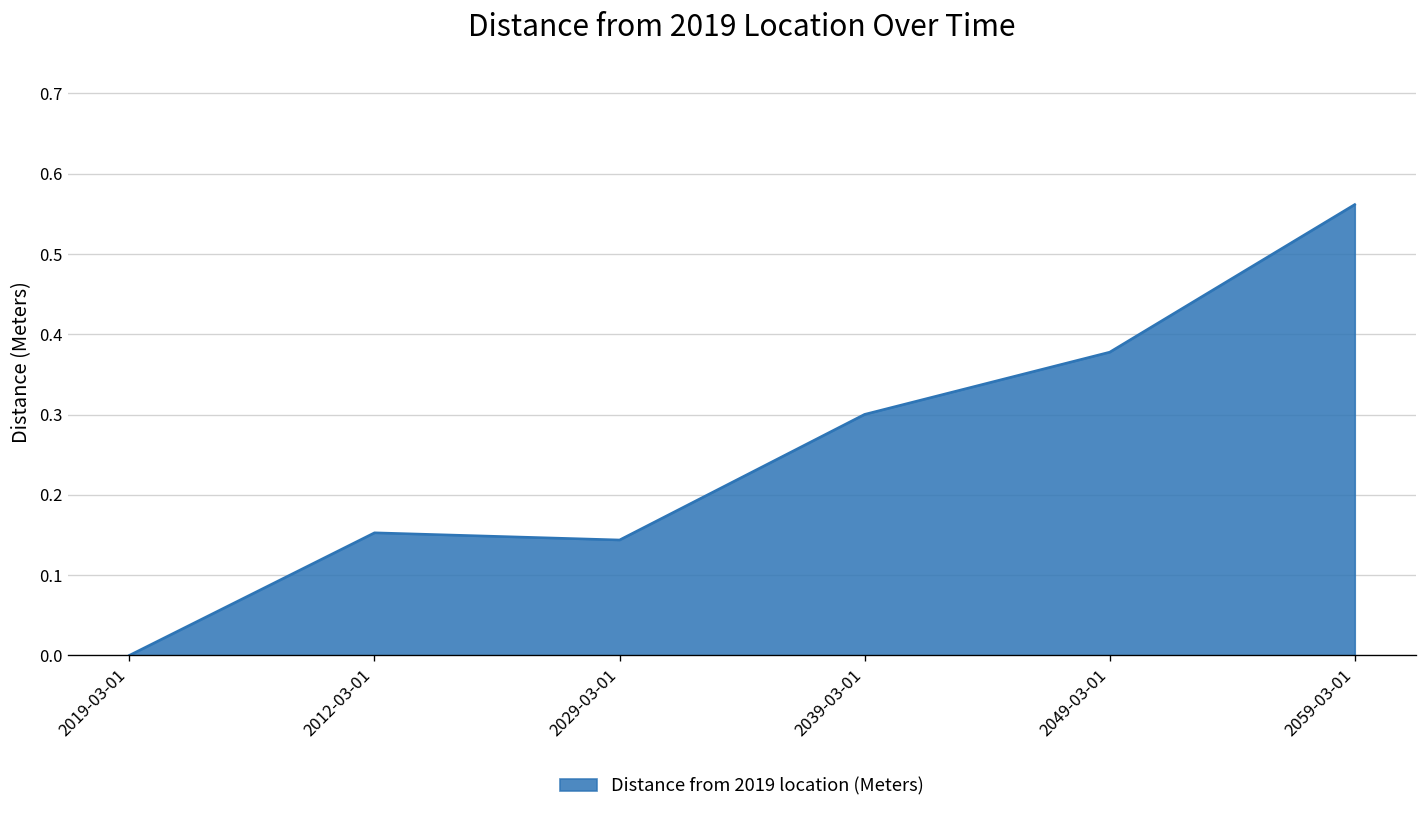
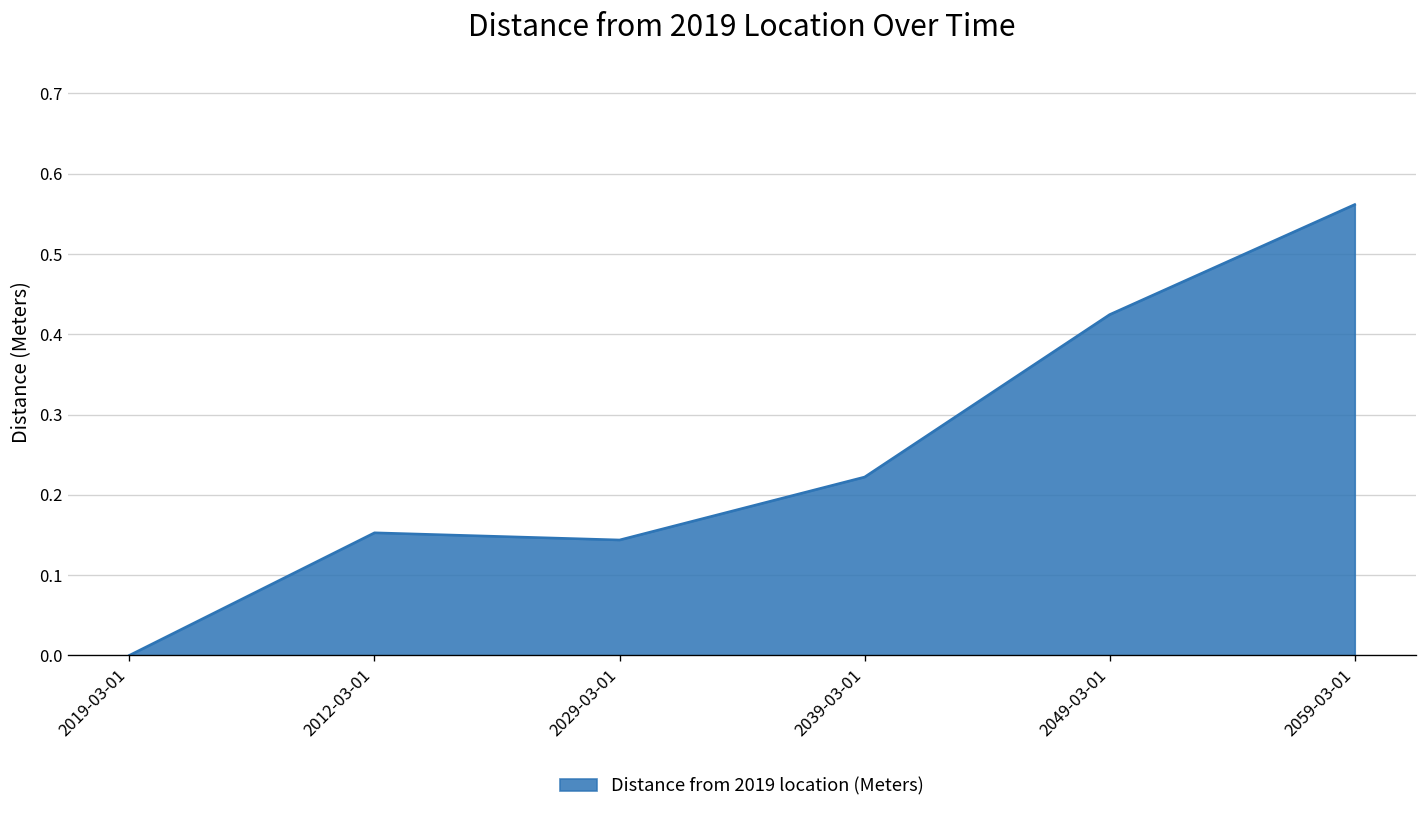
  {
    "2019-03-01": 0.00,
    "2012-03-01": 0.15,
    "2029-03-01": 0.14,
-   "2039-03-01": 0.30,
-   "2049-03-01": 0.38,
+   "2039-03-01": 0.22,
+   "2049-03-01": 0.42,
    "2059-03-01": 0.56
  }
